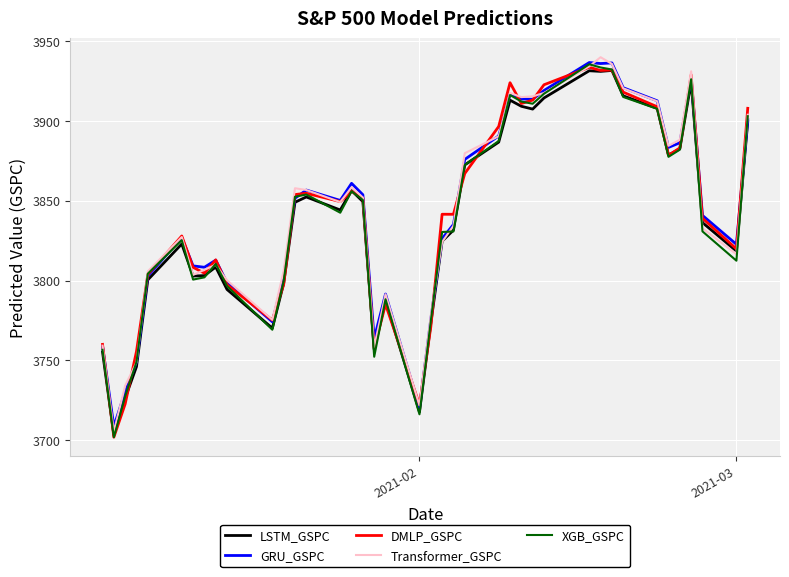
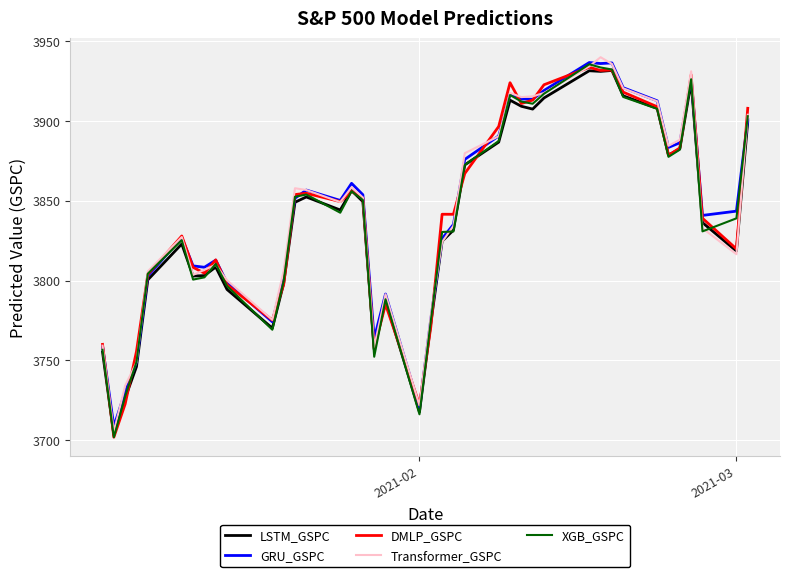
  {
    "GRU_GSPC": {
-     "2021-03": 3823
+     "2021-03": 3843
    },
    "Transformer_GSPC": {
      "2021-03": 3817
    },
    "XGB_GSPC": {
-     "2021-03": 3812
+     "2021-03": 3839
    }
  }
